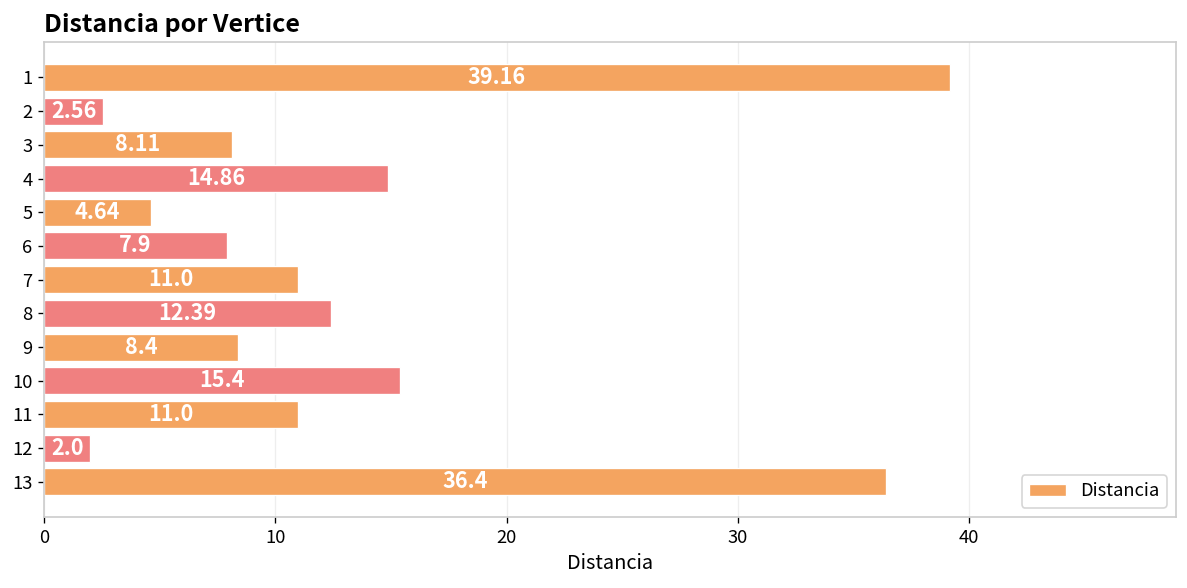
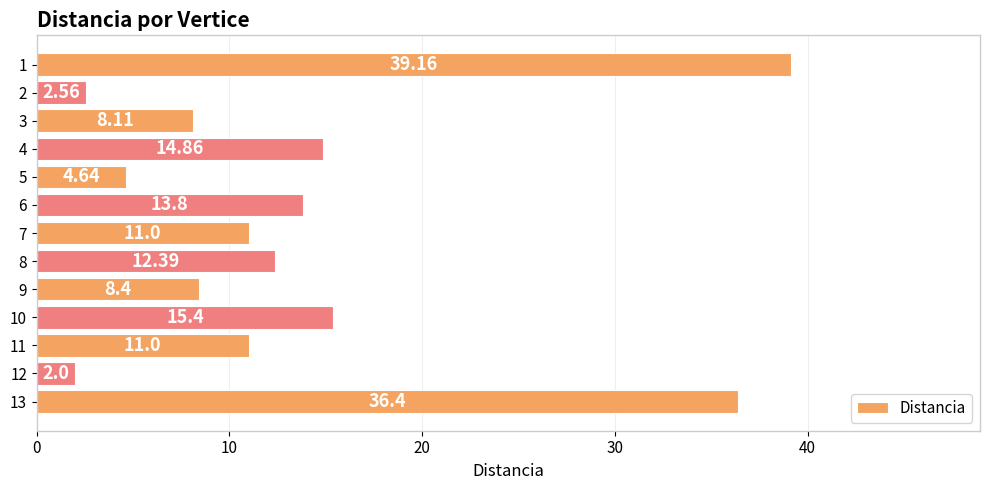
  {
    "1": 39.16,
    "2": 2.56,
    "3": 8.11,
    "4": 14.86,
    "5": 4.64,
-   "6": 7.9,
+   "6": 13.8,
    "7": 11.0,
    "8": 12.39,
    "9": 8.4,
    "10": 15.4,
    "11": 11.0,
    "12": 2.0,
    "13": 36.4
  }
